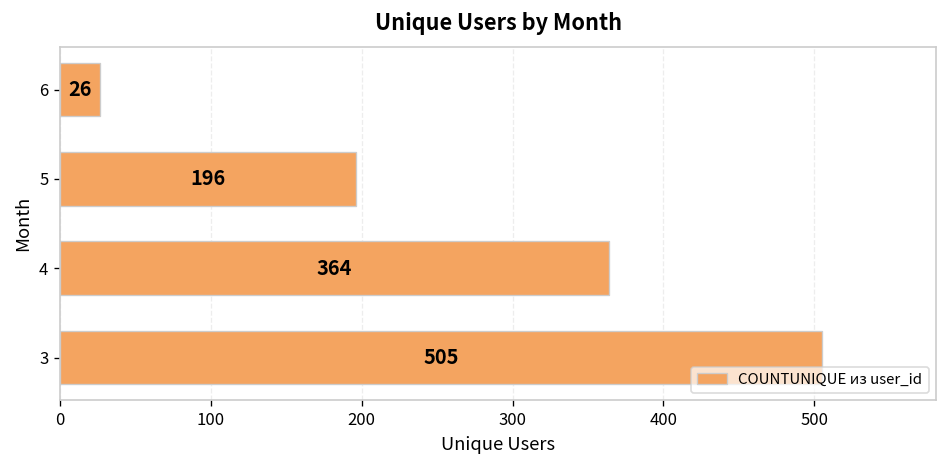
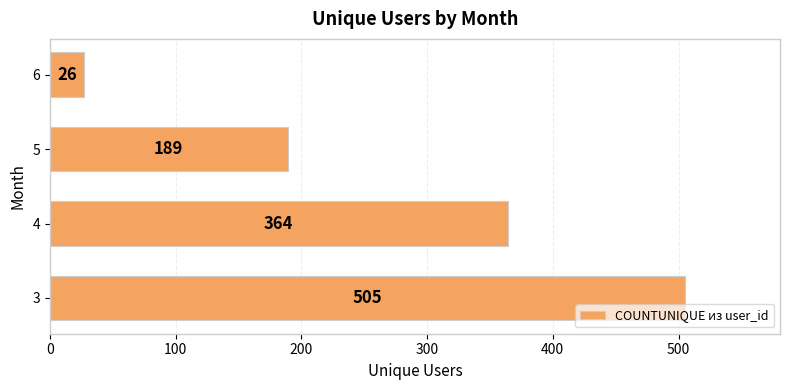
  {
-   "5": 196,
+   "5": 189,
    "4": 364,
    "3": 505
  }
